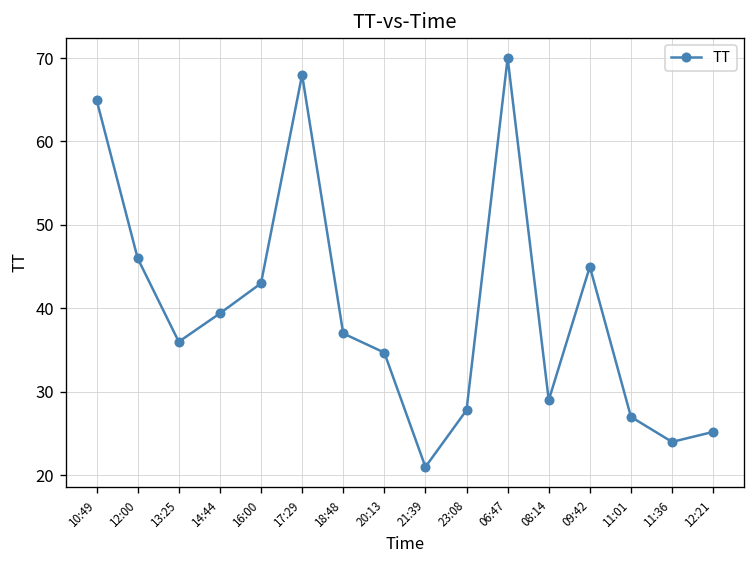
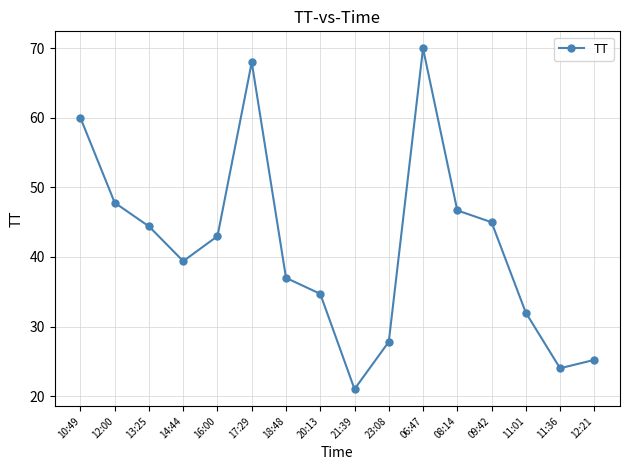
  {
-   "10:49": 65,
-   "12:00": 46,
-   "13:25": 36,
+   "10:49": 60,
+   "12:00": 48,
+   "13:25": 44,
    "14:44": 39,
    "16:00": 43,
    "17:29": 68,
    "18:48": 37,
    "20:13": 35,
    "21:39": 21,
    "23:08": 28,
    "06:47": 70,
-   "08:14": 29,
+   "08:14": 47,
    "09:42": 45,
-   "11:01": 27,
+   "11:01": 32,
    "11:36": 24,
    "12:21": 25
  }
